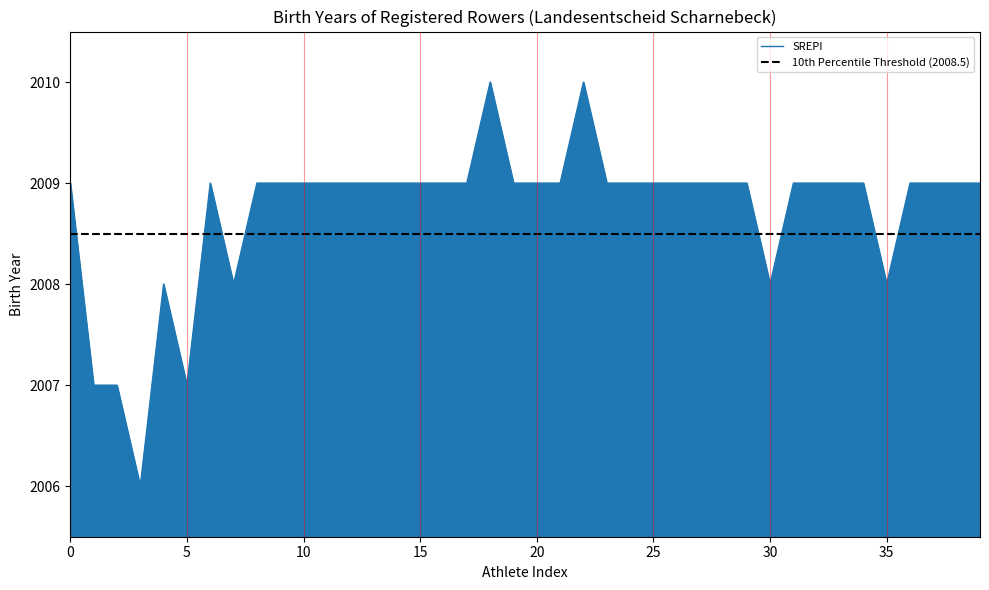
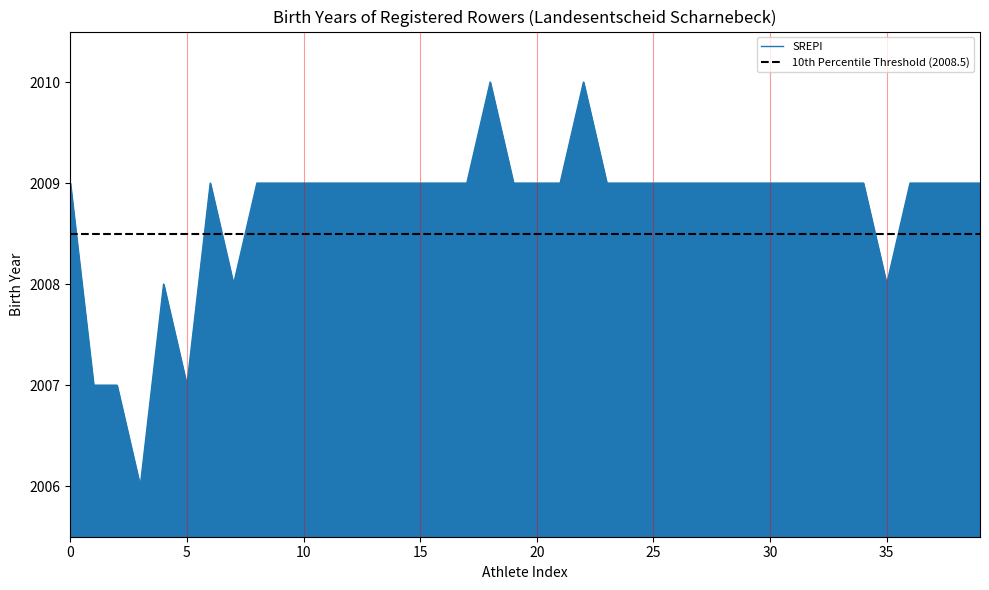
  {
    "0": 2009,
    "5": 2007,
    "10": 2009,
    "15": 2009,
    "20": 2009,
    "25": 2009,
-   "30": 2008,
+   "30": 2009,
    "35": 2008
  }
